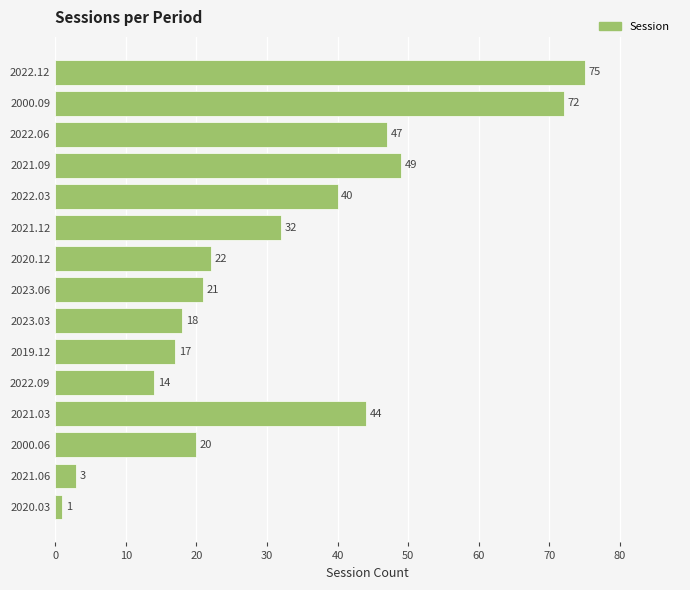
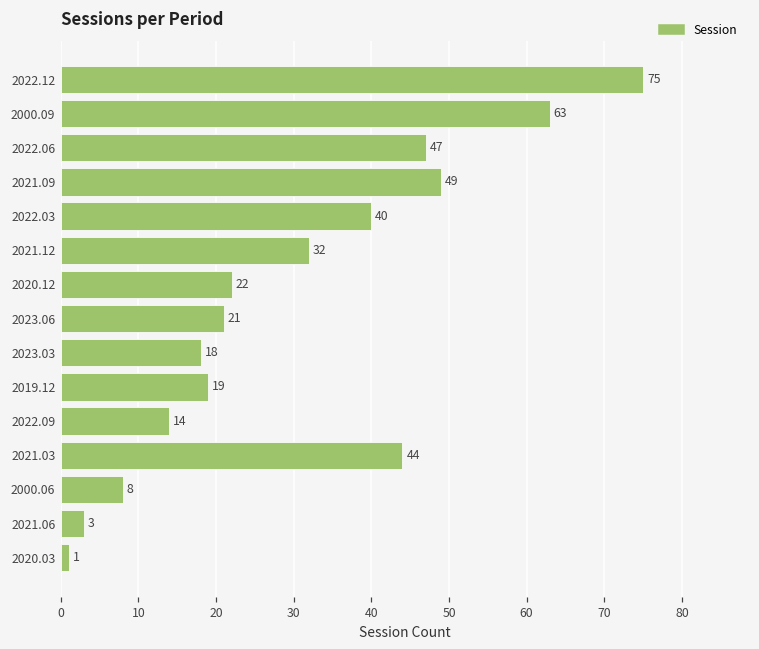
  {
    "2022.12": 75,
-   "2000.09": 72,
+   "2000.09": 63,
    "2022.06": 47,
    "2021.09": 49,
    "2022.03": 40,
    "2021.12": 32,
    "2020.12": 22,
    "2023.06": 21,
    "2023.03": 18,
-   "2019.12": 17,
+   "2019.12": 19,
    "2022.09": 14,
    "2021.03": 44,
-   "2000.06": 20,
+   "2000.06": 8,
    "2021.06": 3,
    "2020.03": 1
  }
